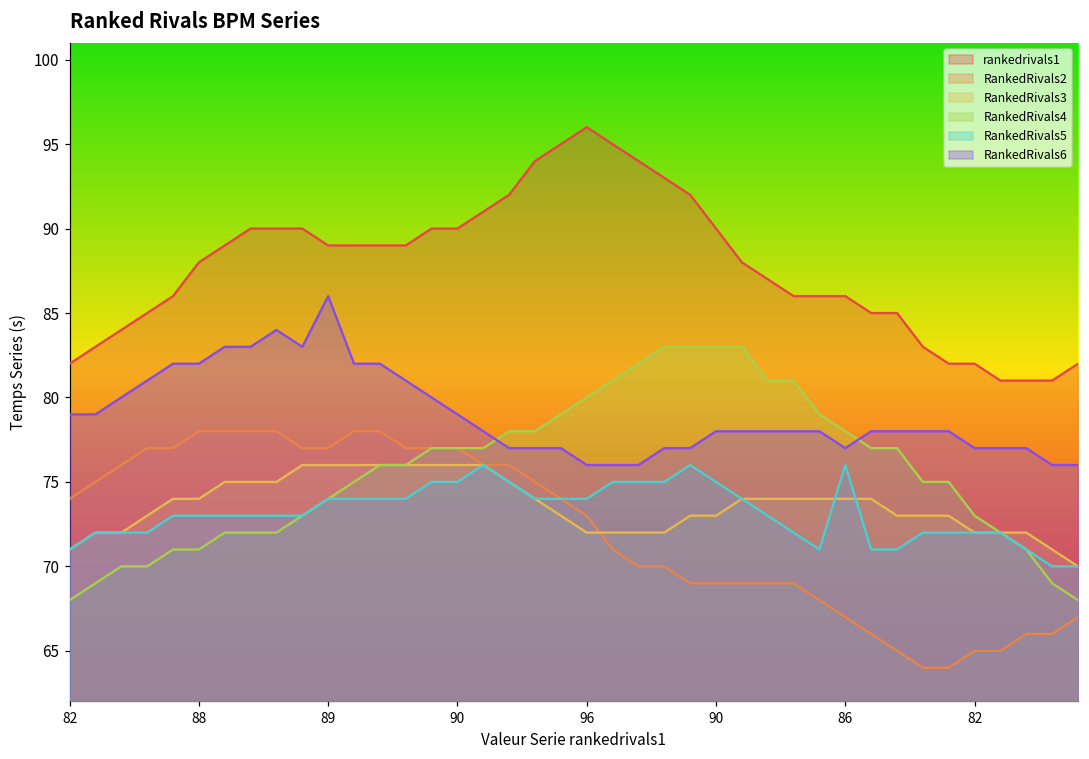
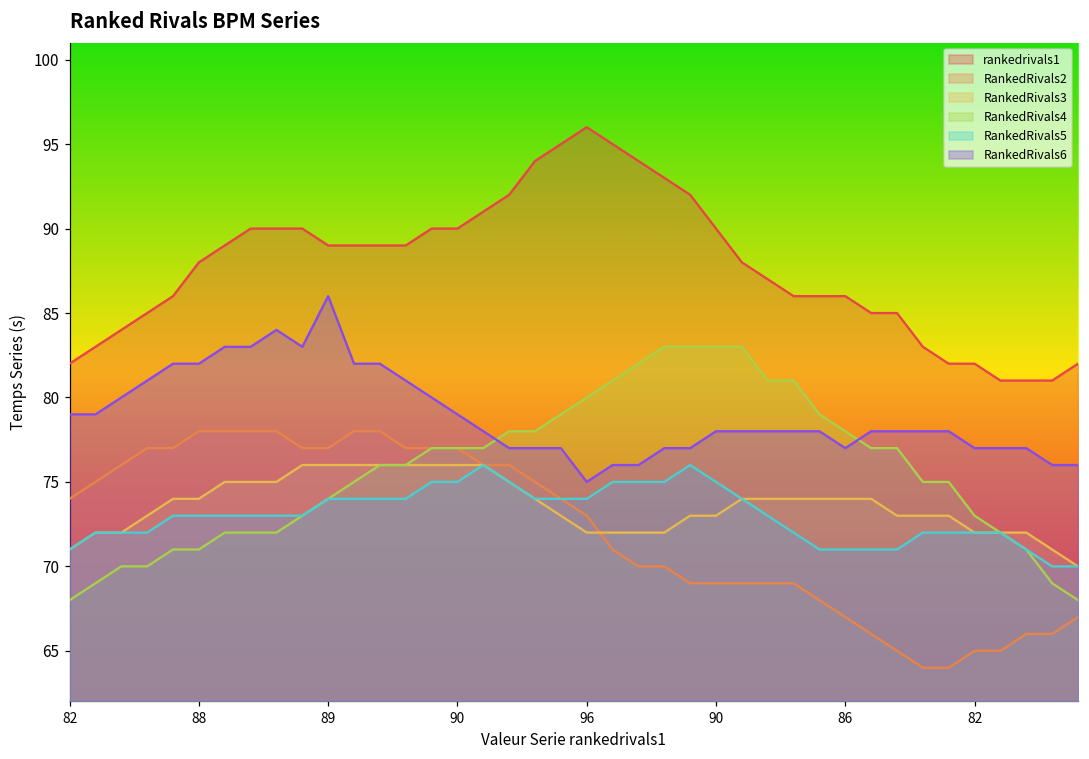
  {
    "RankedRivals5": {
      "88": 73,
      "96": 74,
-     "86": 76
+     "86": 71
    },
    "RankedRivals6": {
      "88": 82,
      "89": 86,
-     "96": 76,
+     "96": 75,
      "86": 77
    }
  }
